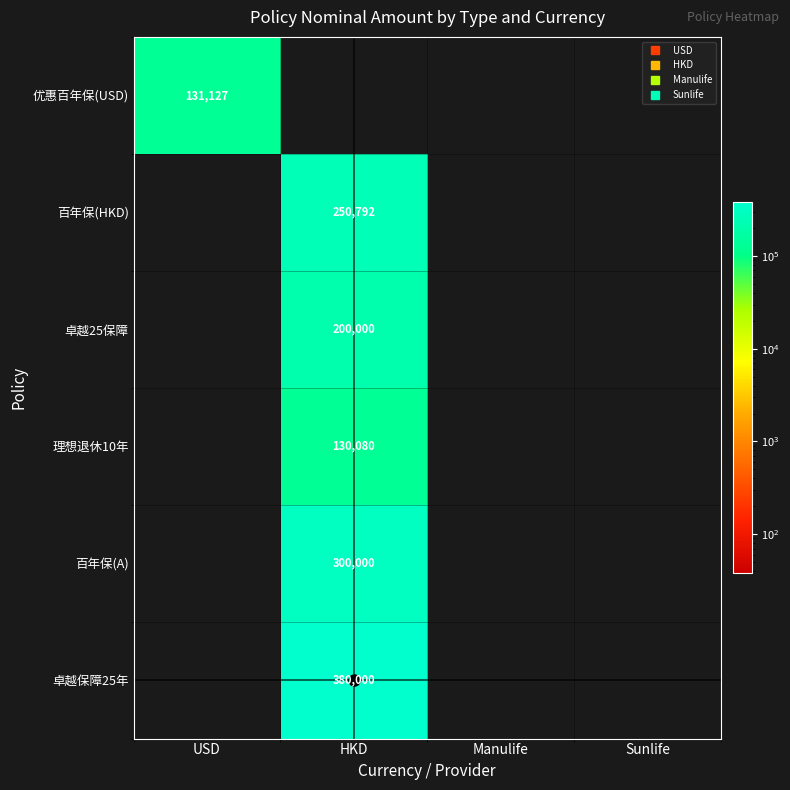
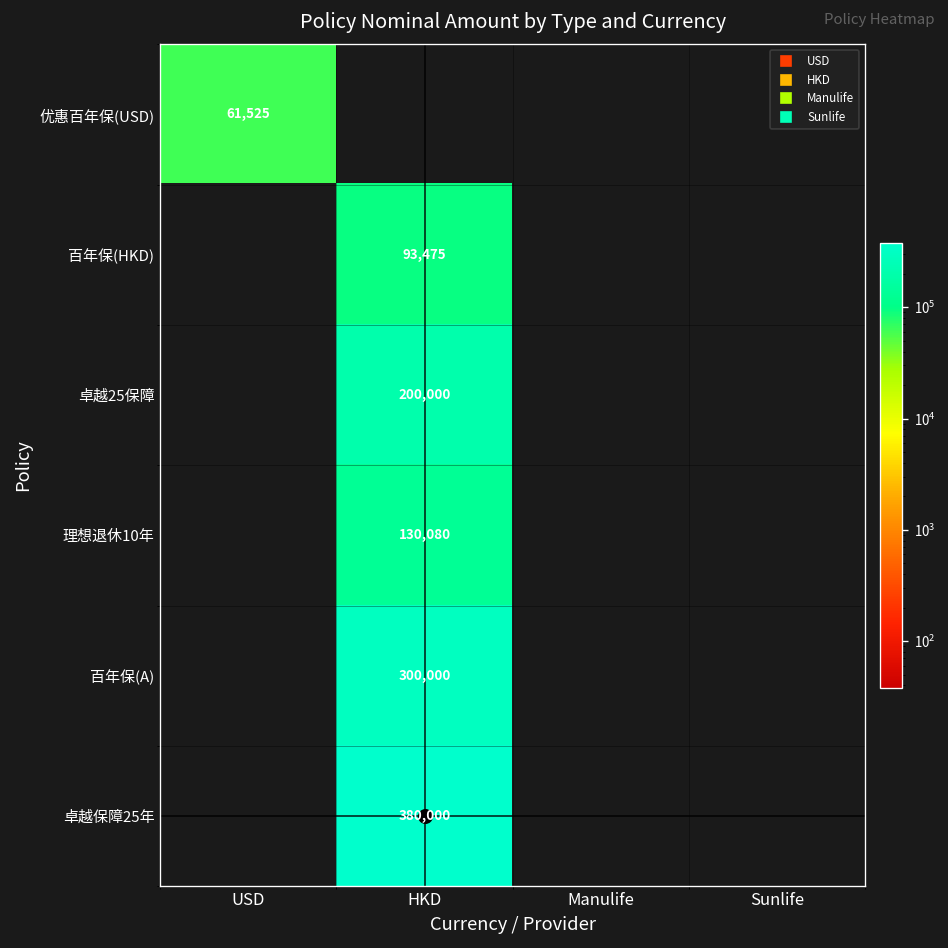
  {
    "优惠百年保(USD)": {
-     "USD": "131,127"
+     "USD": "61,525"
    },
    "百年保(HKD)": {
-     "HKD": "250,792"
+     "HKD": "93,475"
    },
    "卓越25保障": {
      "HKD": "200,000"
    },
    "理想退休10年": {
      "HKD": "130,080"
    },
    "百年保(A)": {
      "HKD": "300,000"
    }
  }
